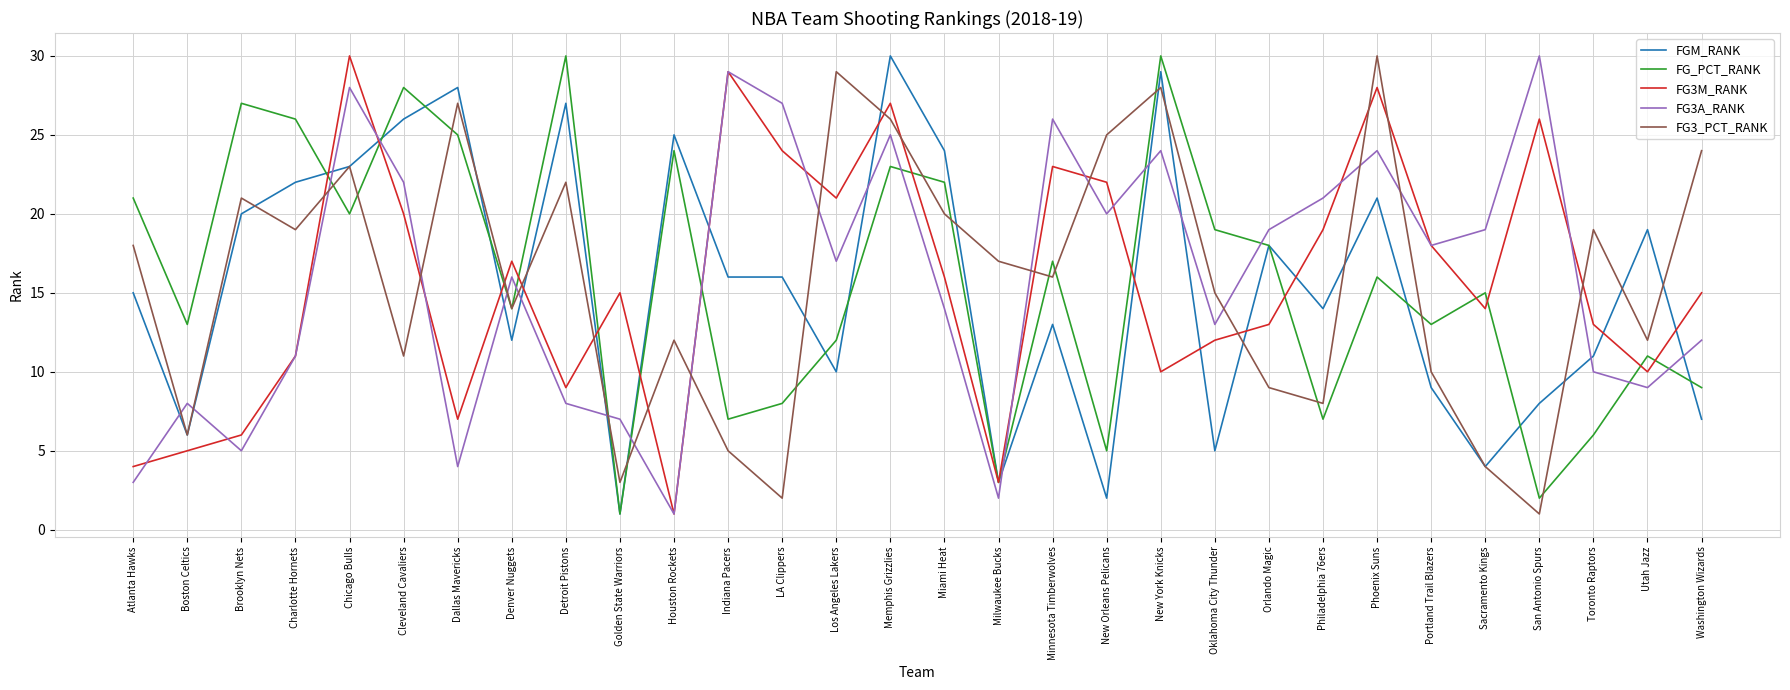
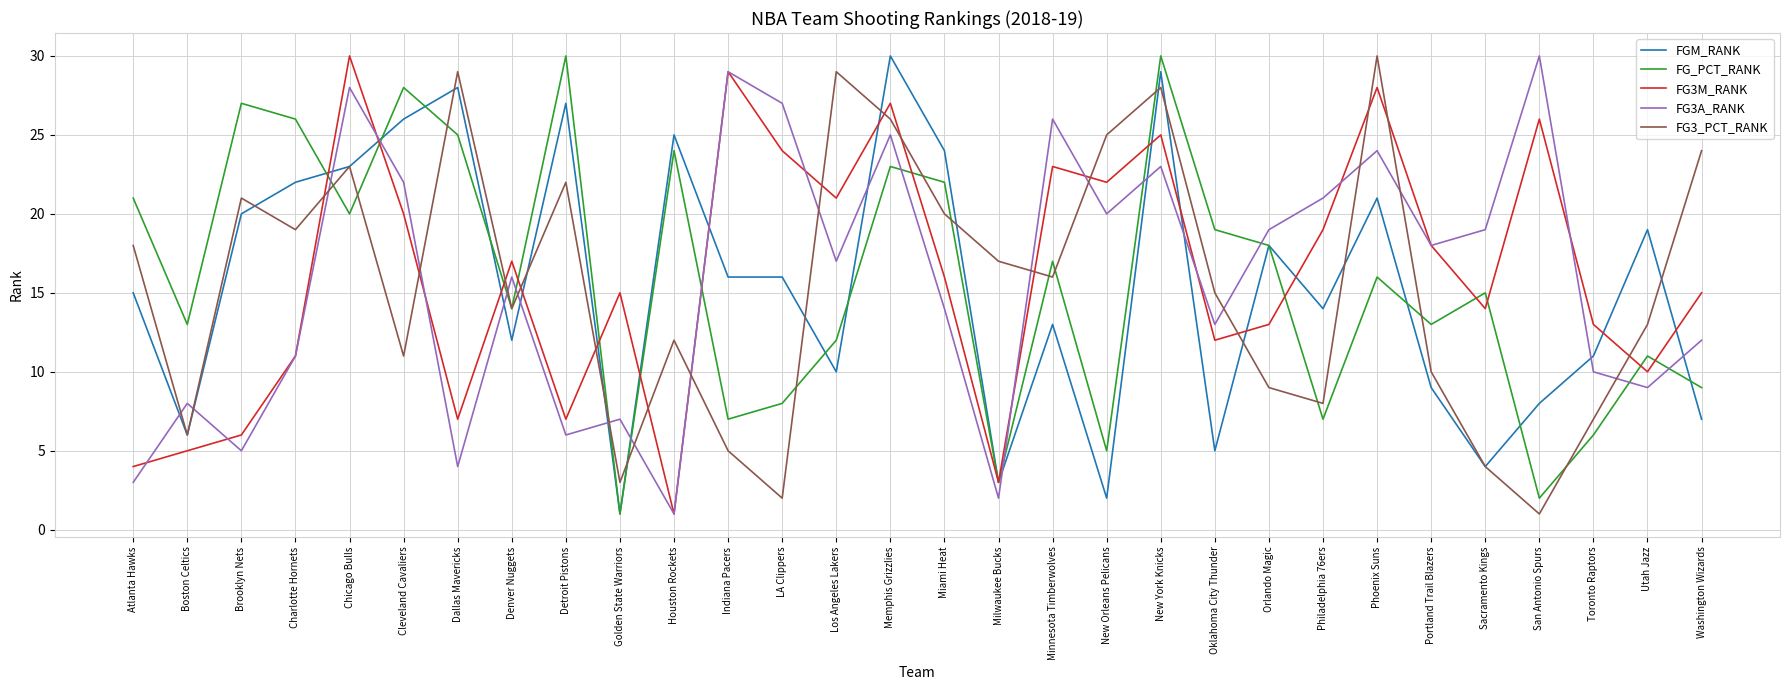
  {
    "FGM_RANK": {
      "Atlanta Hawks": 15,
      "Brooklyn Nets": 20,
      "Charlotte Hornets": 22,
      "Cleveland Cavaliers": 26,
      "Dallas Mavericks": 28,
      "Denver Nuggets": 12,
      "Detroit Pistons": 27,
      "Houston Rockets": 25,
      "Indiana Pacers": 16,
      "LA Clippers": 16,
      "Los Angeles Lakers": 10,
      "Memphis Grizzlies": 30,
      "Miami Heat": 24,
      "Minnesota Timberwolves": 13,
      "New Orleans Pelicans": 2,
      "New York Knicks": 29,
      "Oklahoma City Thunder": 5,
      "Philadelphia 76ers": 14,
      "Phoenix Suns": 21,
      "Portland Trail Blazers": 9,
      "San Antonio Spurs": 8,
      "Toronto Raptors": 11,
      "Utah Jazz": 19,
      "Washington Wizards": 7
    },
    "FG_PCT_RANK": {
      "Atlanta Hawks": 21,
      "Boston Celtics": 13,
      "Brooklyn Nets": 27,
      "Charlotte Hornets": 26,
      "Chicago Bulls": 20,
      "Cleveland Cavaliers": 28,
      "Dallas Mavericks": 25,
      "Detroit Pistons": 30,
      "Houston Rockets": 24,
      "Indiana Pacers": 7,
      "LA Clippers": 8,
      "Los Angeles Lakers": 12,
      "Memphis Grizzlies": 23,
      "Miami Heat": 22,
      "Minnesota Timberwolves": 17,
      "New Orleans Pelicans": 5,
      "New York Knicks": 30,
      "Oklahoma City Thunder": 19,
      "Philadelphia 76ers": 7,
      "Phoenix Suns": 16,
      "Portland Trail Blazers": 13,
      "Sacramento Kings": 15,
      "San Antonio Spurs": 2,
      "Toronto Raptors": 6,
      "Utah Jazz": 11,
      "Washington Wizards": 9
    },
    "FG3M_RANK": {
      "Atlanta Hawks": 4,
      "Boston Celtics": 5,
      "Brooklyn Nets": 6,
      "Chicago Bulls": 30,
      "Cleveland Cavaliers": 20,
      "Dallas Mavericks": 7,
      "Denver Nuggets": 17,
-     "Detroit Pistons": 9,
+     "Detroit Pistons": 7,
      "Golden State Warriors": 15,
      "LA Clippers": 24,
      "Los Angeles Lakers": 21,
      "Memphis Grizzlies": 27,
      "Miami Heat": 16,
      "Minnesota Timberwolves": 23,
      "New Orleans Pelicans": 22,
-     "New York Knicks": 10,
+     "New York Knicks": 25,
      "Oklahoma City Thunder": 12,
      "Orlando Magic": 13,
      "Philadelphia 76ers": 19,
      "Phoenix Suns": 28,
      "Sacramento Kings": 14,
      "San Antonio Spurs": 26,
      "Toronto Raptors": 13,
      "Utah Jazz": 10,
      "Washington Wizards": 15
    },
    "FG3A_RANK": {
      "Atlanta Hawks": 3,
      "Boston Celtics": 8,
      "Brooklyn Nets": 5,
      "Chicago Bulls": 28,
      "Cleveland Cavaliers": 22,
      "Dallas Mavericks": 4,
      "Denver Nuggets": 16,
-     "Detroit Pistons": 8,
+     "Detroit Pistons": 6,
      "Golden State Warriors": 7,
      "LA Clippers": 27,
      "Los Angeles Lakers": 17,
      "Memphis Grizzlies": 25,
      "Miami Heat": 14,
      "Milwaukee Bucks": 2,
      "Minnesota Timberwolves": 26,
      "New Orleans Pelicans": 20,
-     "New York Knicks": 24,
+     "New York Knicks": 23,
      "Oklahoma City Thunder": 13,
      "Orlando Magic": 19,
      "Philadelphia 76ers": 21,
      "Phoenix Suns": 24,
      "Sacramento Kings": 19,
      "San Antonio Spurs": 30,
      "Toronto Raptors": 10,
      "Utah Jazz": 9,
      "Washington Wizards": 12
    },
    "FG3_PCT_RANK": {
      "Atlanta Hawks": 18,
      "Brooklyn Nets": 21,
      "Charlotte Hornets": 19,
      "Cleveland Cavaliers": 11,
-     "Dallas Mavericks": 27,
+     "Dallas Mavericks": 29,
      "Detroit Pistons": 22,
      "Golden State Warriors": 3,
      "Houston Rockets": 12,
      "Indiana Pacers": 5,
      "LA Clippers": 2,
      "Los Angeles Lakers": 29,
      "Memphis Grizzlies": 26,
      "Miami Heat": 20,
      "Milwaukee Bucks": 17,
      "Minnesota Timberwolves": 16,
      "New Orleans Pelicans": 25,
      "New York Knicks": 28,
      "Oklahoma City Thunder": 15,
      "Orlando Magic": 9,
      "Philadelphia 76ers": 8,
      "Phoenix Suns": 30,
      "Portland Trail Blazers": 10,
      "San Antonio Spurs": 1,
-     "Toronto Raptors": 19,
-     "Utah Jazz": 12,
+     "Toronto Raptors": 7,
+     "Utah Jazz": 13,
      "Washington Wizards": 24
    }
  }
